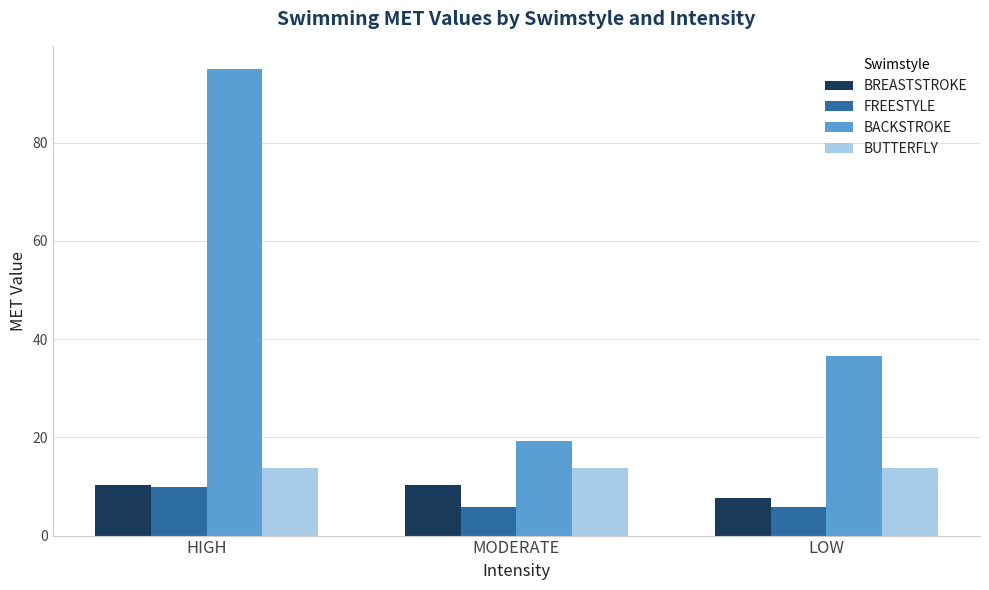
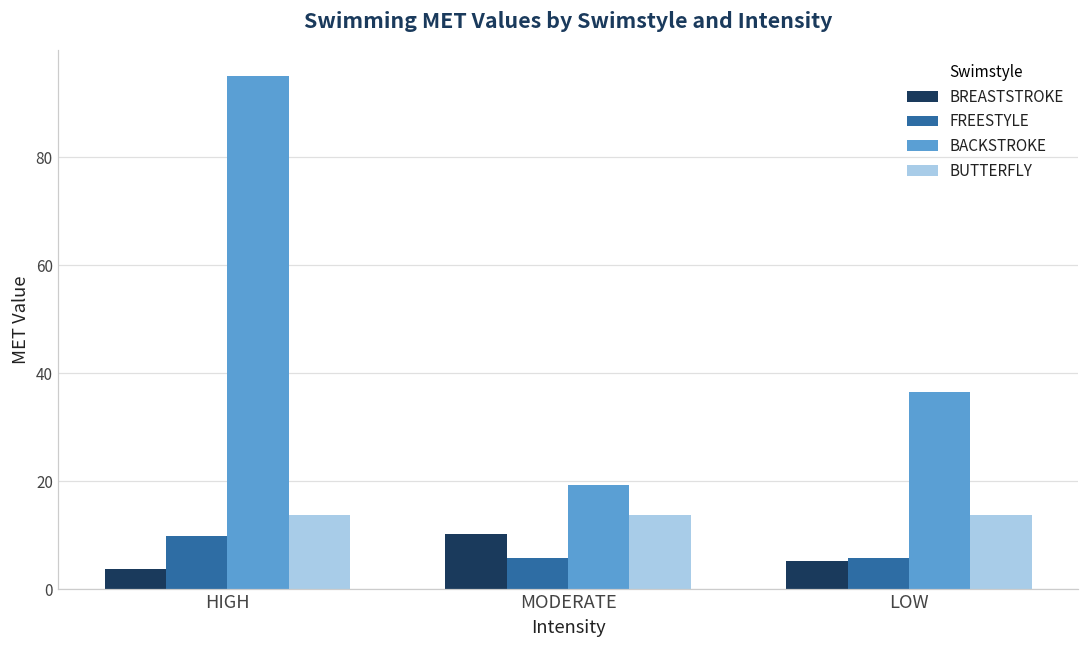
  {
    "BREASTSTROKE": {
-     "HIGH": 10,
+     "HIGH": 4,
      "MODERATE": 10,
-     "LOW": 8
+     "LOW": 5
    },
    "FREESTYLE": {
      "HIGH": 10,
      "MODERATE": 6,
      "LOW": 6
    },
    "BACKSTROKE": {
      "HIGH": 95,
      "MODERATE": 19,
      "LOW": 37
    },
    "BUTTERFLY": {
      "HIGH": 14,
      "MODERATE": 14,
      "LOW": 14
    }
  }
